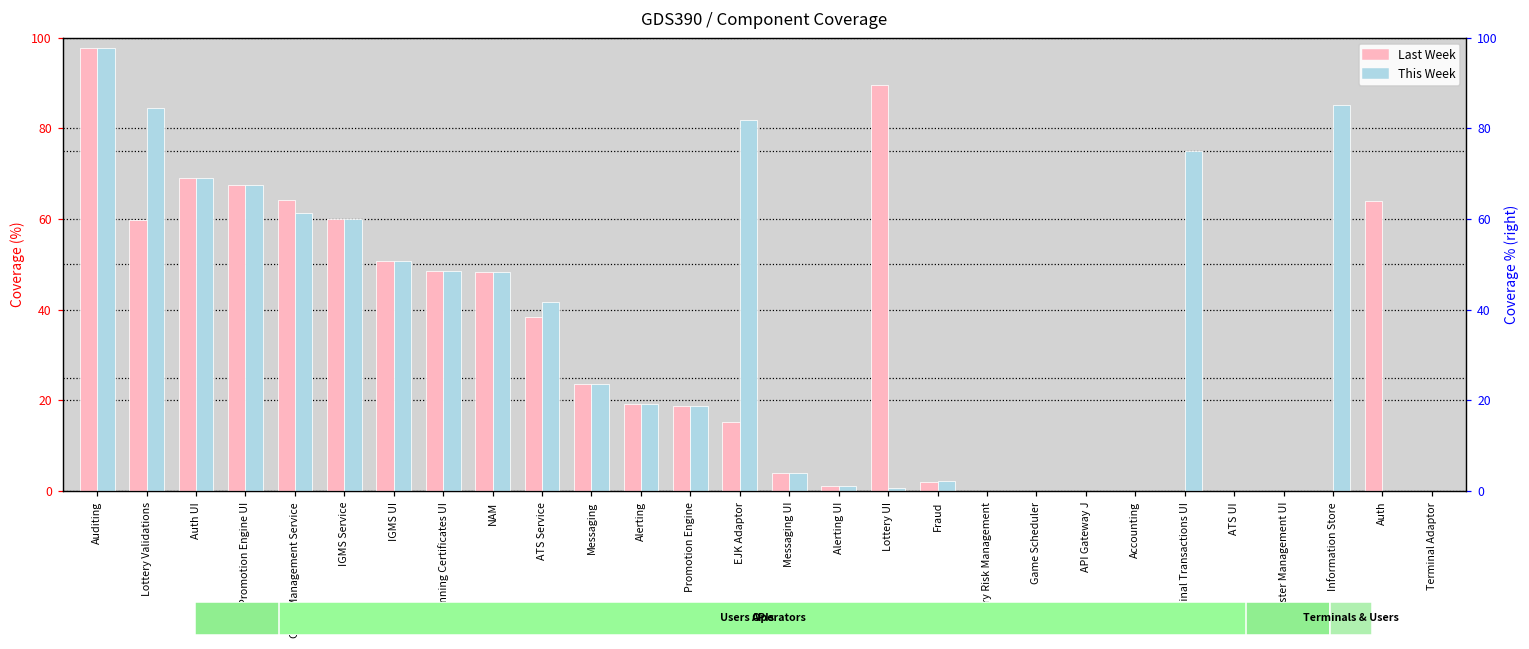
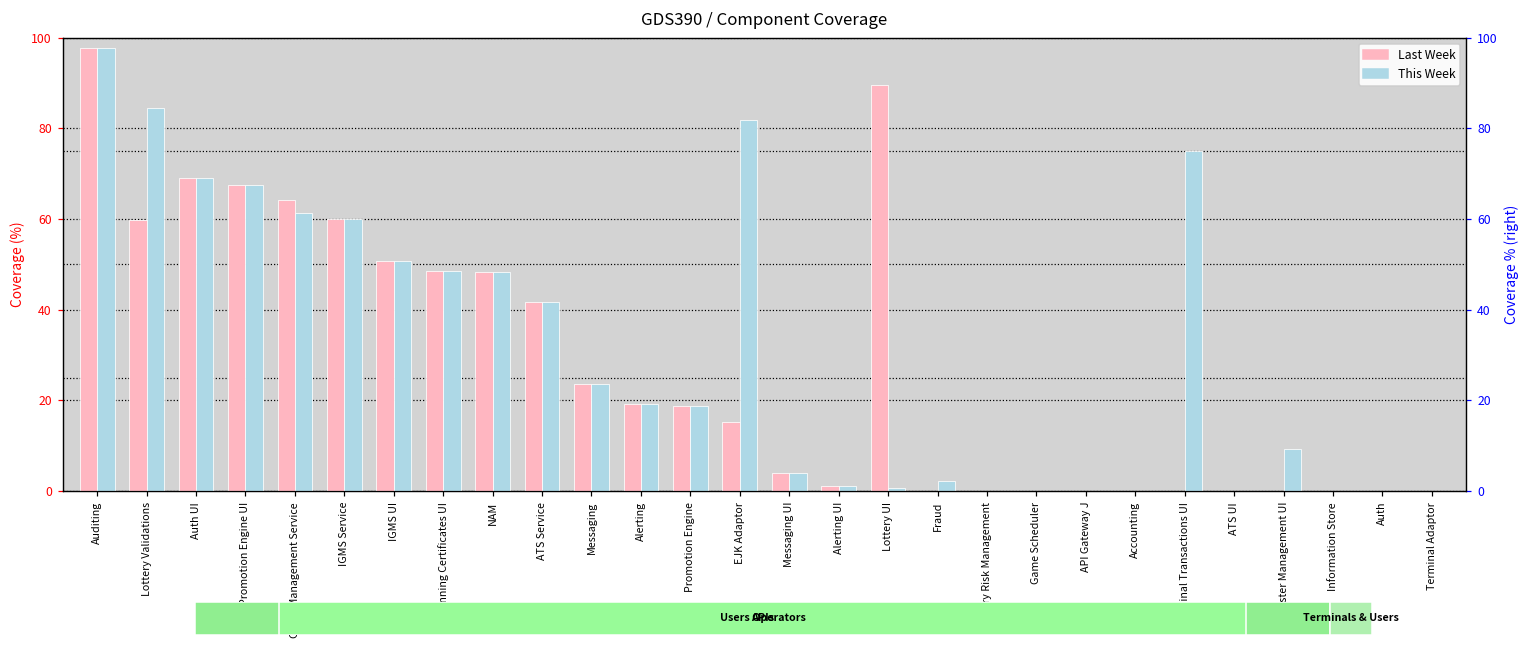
  {
    "GDS390 / Component Coverage": {
      "Last Week": {
        "Auditing": 98,
        "Lottery Validations": 60,
        "Auth UI": 69,
        "Promotion Engine UI": 67,
        "Game Management Service": 64,
        "IGMS Service": 60,
        "IGMS UI": 51,
        "Winning Certificates UI": 49,
        "NAM": 48,
-       "ATS Service": 38,
+       "ATS Service": 42,
        "Messaging": 24,
        "Alerting": 19,
        "Promotion Engine": 19,
        "EJK Adaptor": 15,
        "Messaging UI": 4,
        "Alerting UI": 1,
        "Lottery UI": 90,
-       "Fraud": 2,
+       "Fraud": 0,
        "Lottery Risk Management": 0,
        "Game Scheduler": 0,
        "API Gateway J": 0,
        "Accounting": 0,
        "Terminal Transactions UI": 0,
        "ATS UI": 0,
        "Cluster Management UI": 0,
        "Information Store": 0,
-       "Auth": 64,
+       "Auth": 0,
        "Terminal Adaptor": 0
      },
      "This Week": {
        "Auditing": 98,
        "Lottery Validations": 84,
        "Auth UI": 69,
        "Promotion Engine UI": 67,
        "Game Management Service": 61,
        "IGMS Service": 60,
        "IGMS UI": 51,
        "Winning Certificates UI": 49,
        "NAM": 48,
        "ATS Service": 42,
        "Messaging": 24,
        "Alerting": 19,
        "Promotion Engine": 19,
        "EJK Adaptor": 82,
        "Messaging UI": 4,
        "Alerting UI": 1,
        "Lottery UI": 1,
        "Fraud": 2,
        "Lottery Risk Management": 0,
        "Game Scheduler": 0,
        "API Gateway J": 0,
        "Accounting": 0,
        "Terminal Transactions UI": 75,
        "ATS UI": 0,
-       "Cluster Management UI": 0,
-       "Information Store": 85,
+       "Cluster Management UI": 9,
+       "Information Store": 0,
        "Auth": 0,
        "Terminal Adaptor": 0
      }
    }
  }
